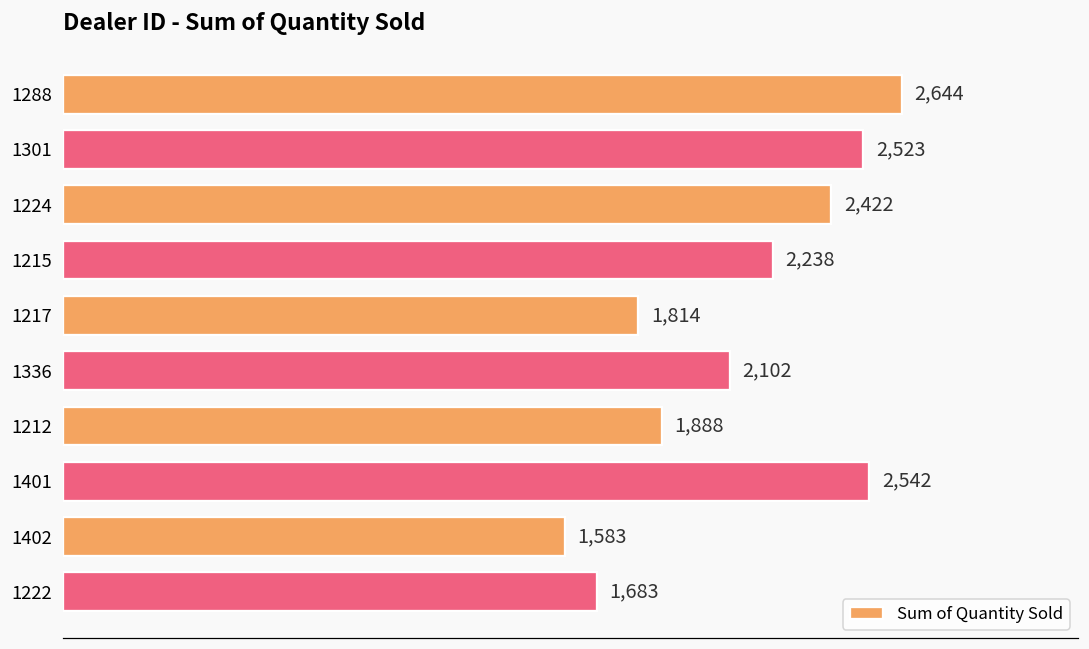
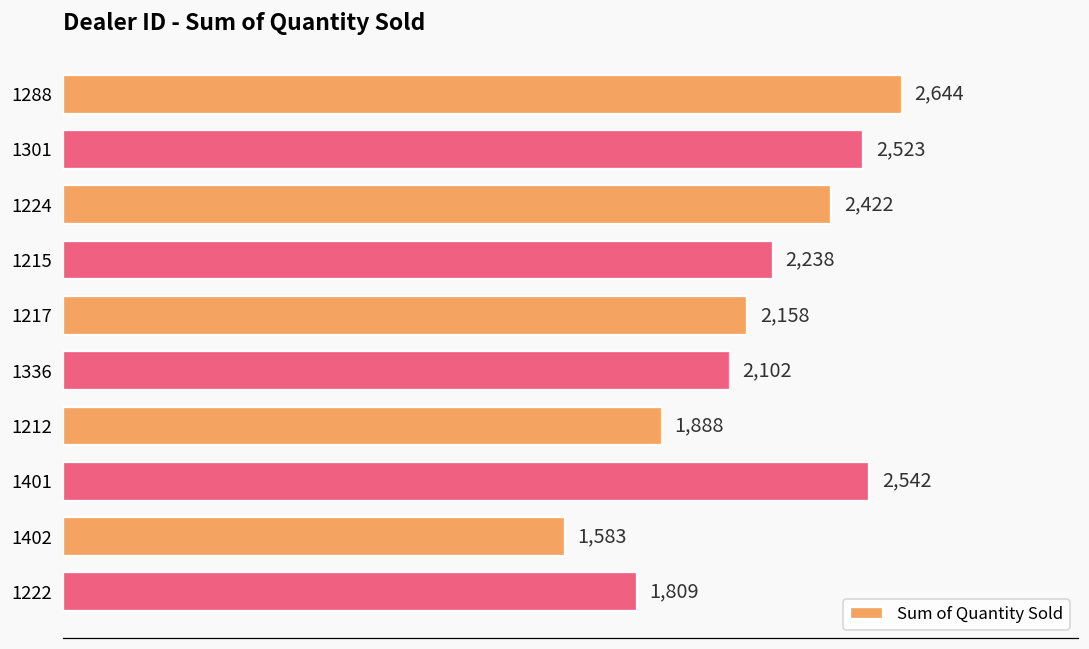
  {
    "1288": "2,644",
    "1301": "2,523",
    "1224": "2,422",
    "1215": "2,238",
-   "1217": "1,814",
+   "1217": "2,158",
    "1336": "2,102",
    "1212": "1,888",
    "1401": "2,542",
    "1402": "1,583",
-   "1222": "1,683"
+   "1222": "1,809"
  }
